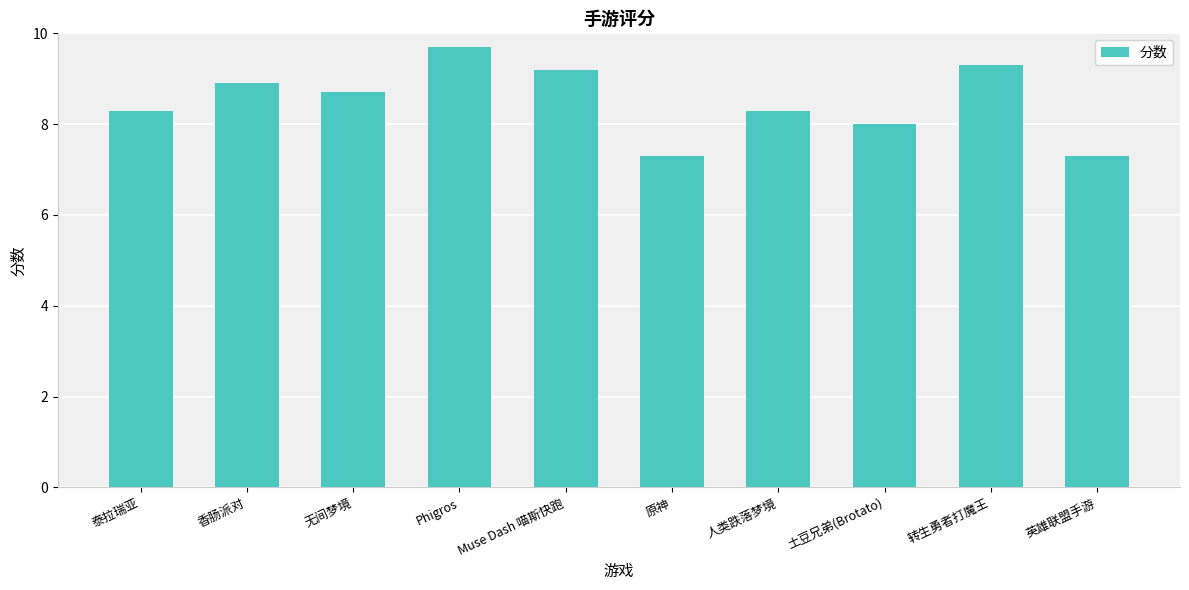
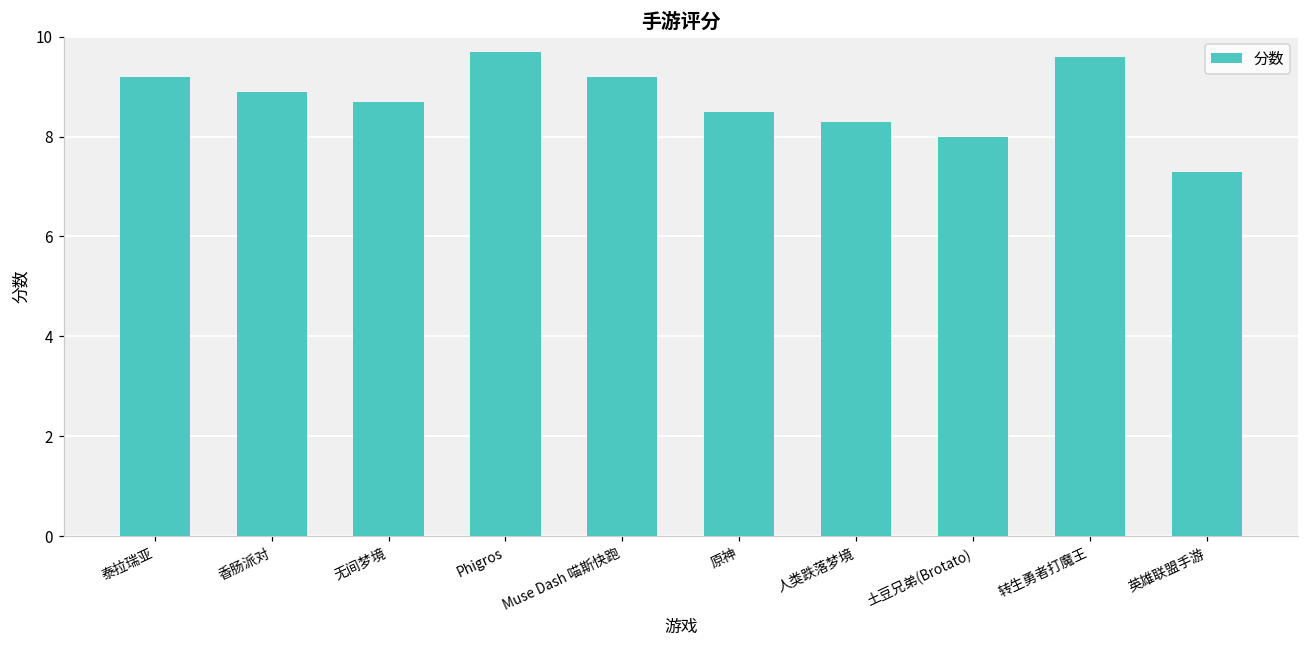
  {
-   "泰拉瑞亚": 8.3,
+   "泰拉瑞亚": 9.2,
    "香肠派对": 8.9,
    "无间梦境": 8.7,
    "Phigros": 9.7,
    "Muse Dash 喵斯快跑": 9.2,
-   "原神": 7.3,
+   "原神": 8.5,
    "人类跌落梦境": 8.3,
    "土豆兄弟(Brotato)": 8.0,
-   "转生勇者打魔王": 9.3,
+   "转生勇者打魔王": 9.6,
    "英雄联盟手游": 7.3
  }
